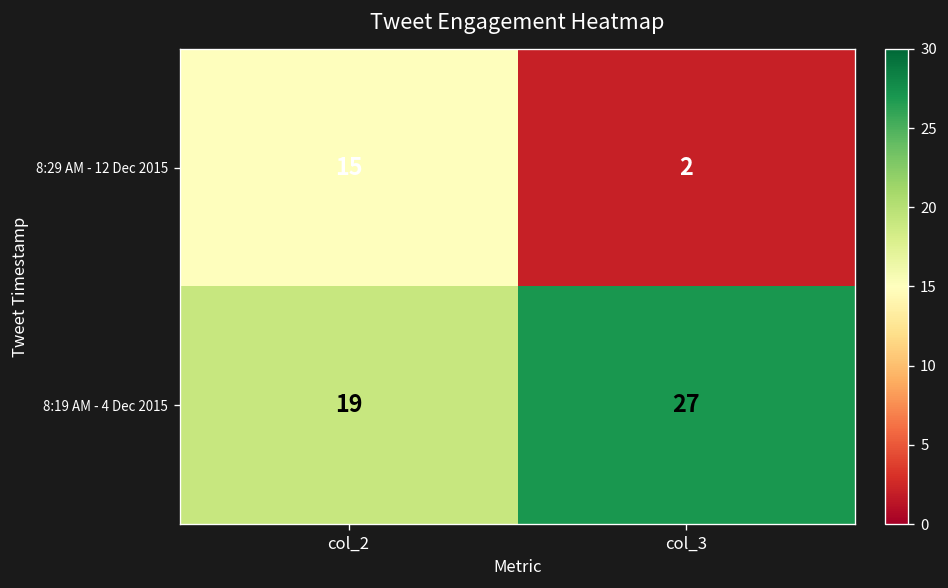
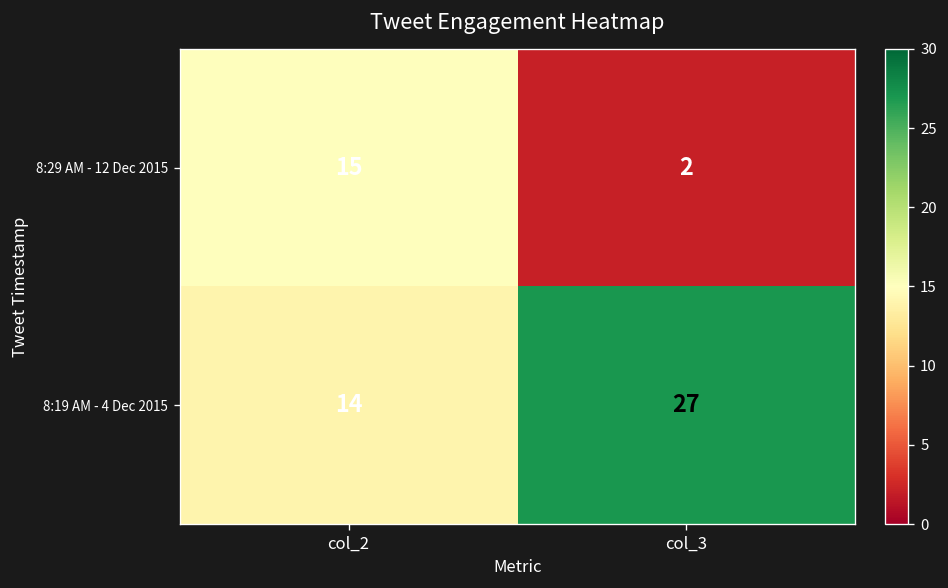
  {
    "8:29 AM - 12 Dec 2015": {
      "col_2": 15,
      "col_3": 2
    },
    "8:19 AM - 4 Dec 2015": {
-     "col_2": 19,
+     "col_2": 14,
      "col_3": 27
    }
  }
